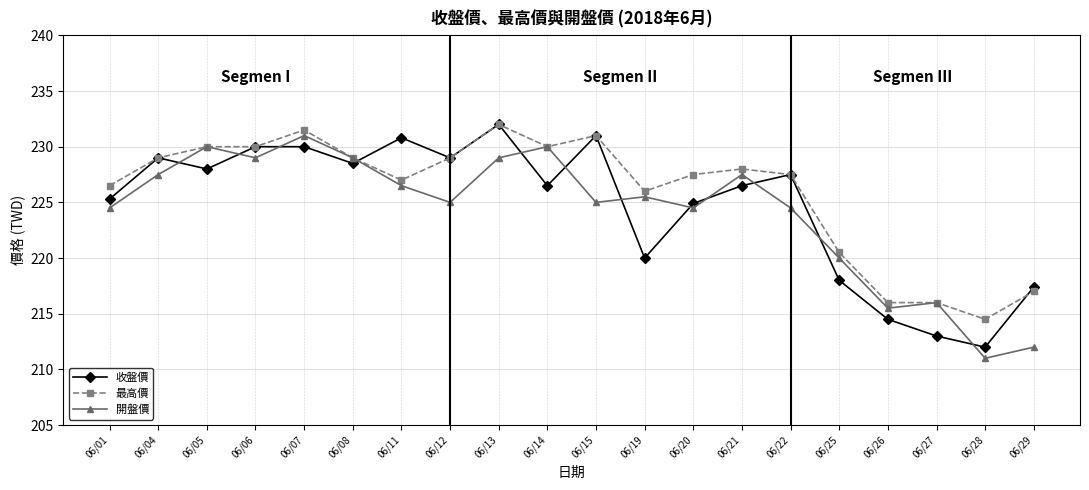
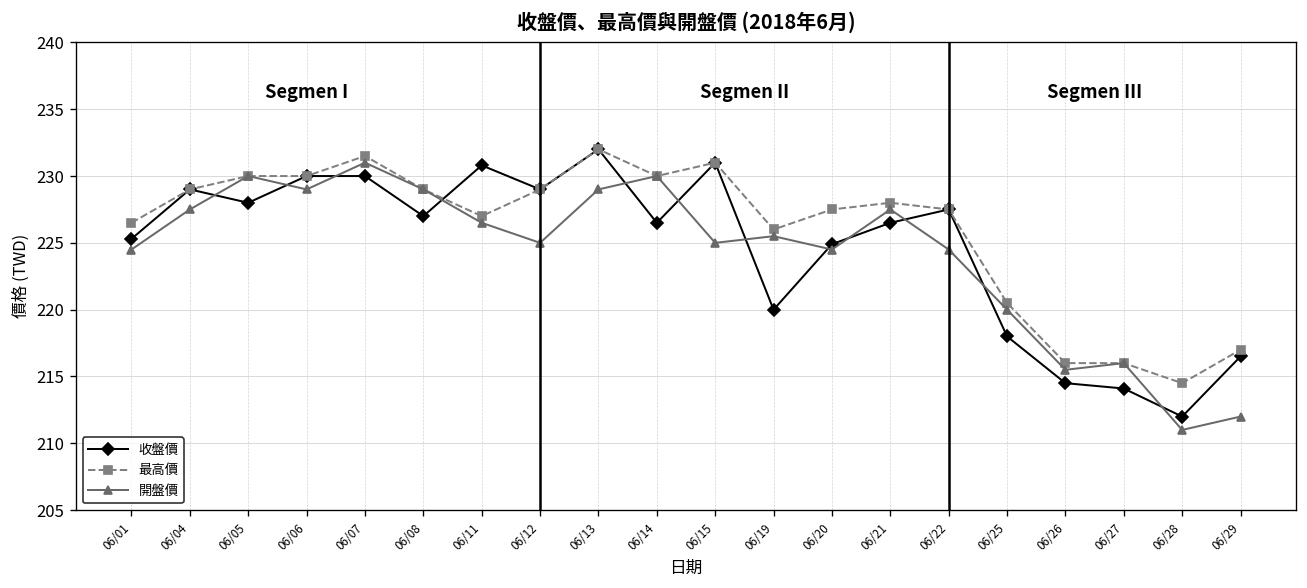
  {
    "收盤價": {
      "06/01": 225.3,
      "06/05": 228.0,
      "06/07": 230.0,
-     "06/08": 228.5,
+     "06/08": 227.0,
      "06/11": 230.8,
      "06/14": 226.5,
      "06/19": 220.0,
      "06/20": 224.9,
      "06/21": 226.5,
      "06/25": 218.0,
      "06/26": 214.5,
-     "06/27": 213.0,
+     "06/27": 214.1,
      "06/28": 212.0,
-     "06/29": 217.4
+     "06/29": 216.5
    }
  }
